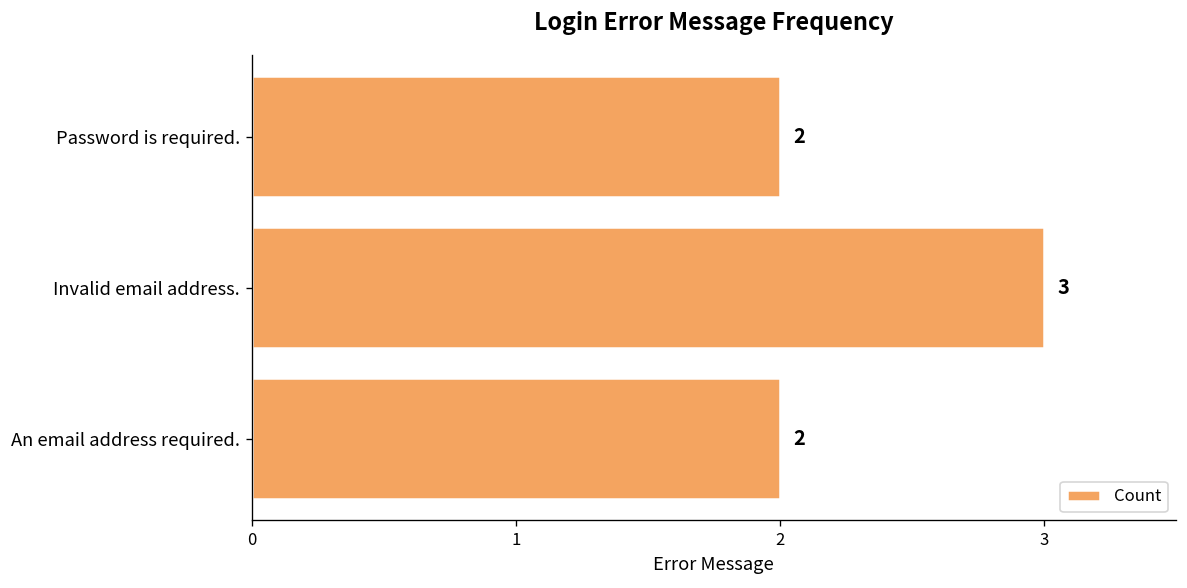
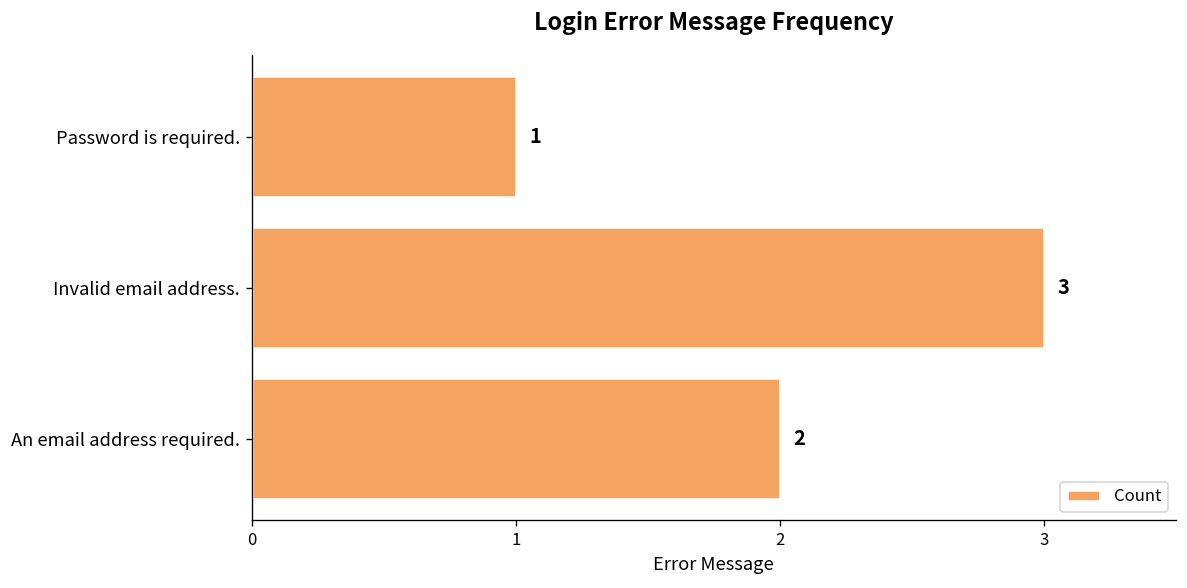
  {
-   "Password is required.": 2,
+   "Password is required.": 1,
    "Invalid email address.": 3,
    "An email address required.": 2
  }
